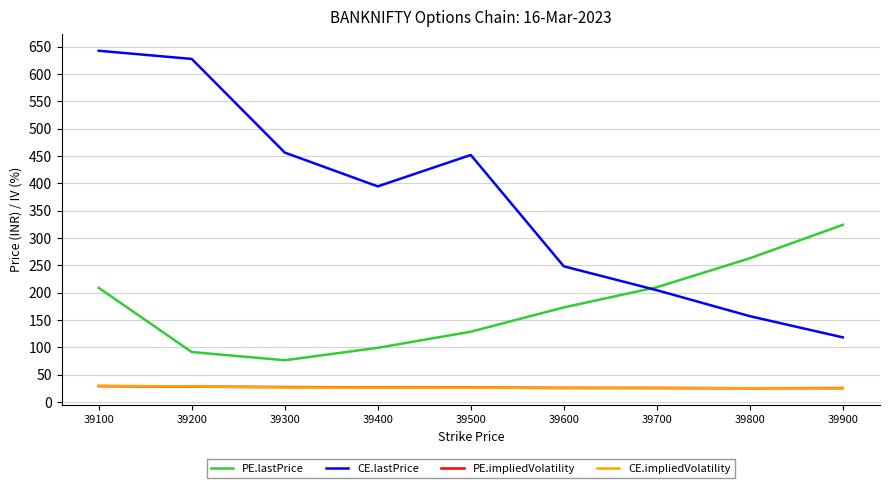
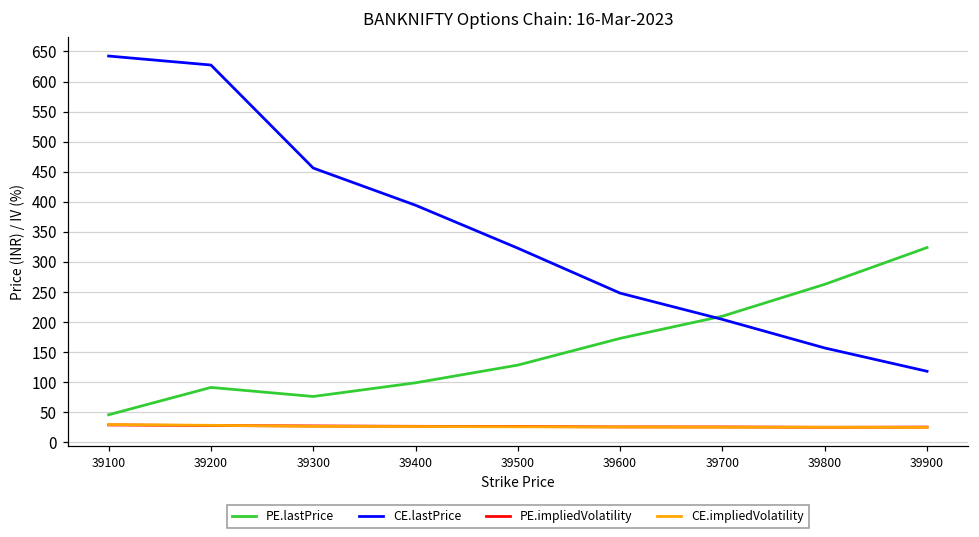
  {
    "PE.lastPrice": {
-     "39100": 210,
+     "39100": 50,
      "39200": 90,
      "39300": 80,
      "39400": 100,
      "39500": 130,
      "39600": 170,
      "39700": 210,
      "39800": 260,
      "39900": 320
    },
    "CE.lastPrice": {
      "39100": 640,
      "39200": 630,
      "39300": 460,
      "39400": 390,
-     "39500": 450,
+     "39500": 320,
      "39600": 250,
      "39700": 200,
      "39800": 160,
      "39900": 120
    }
  }
